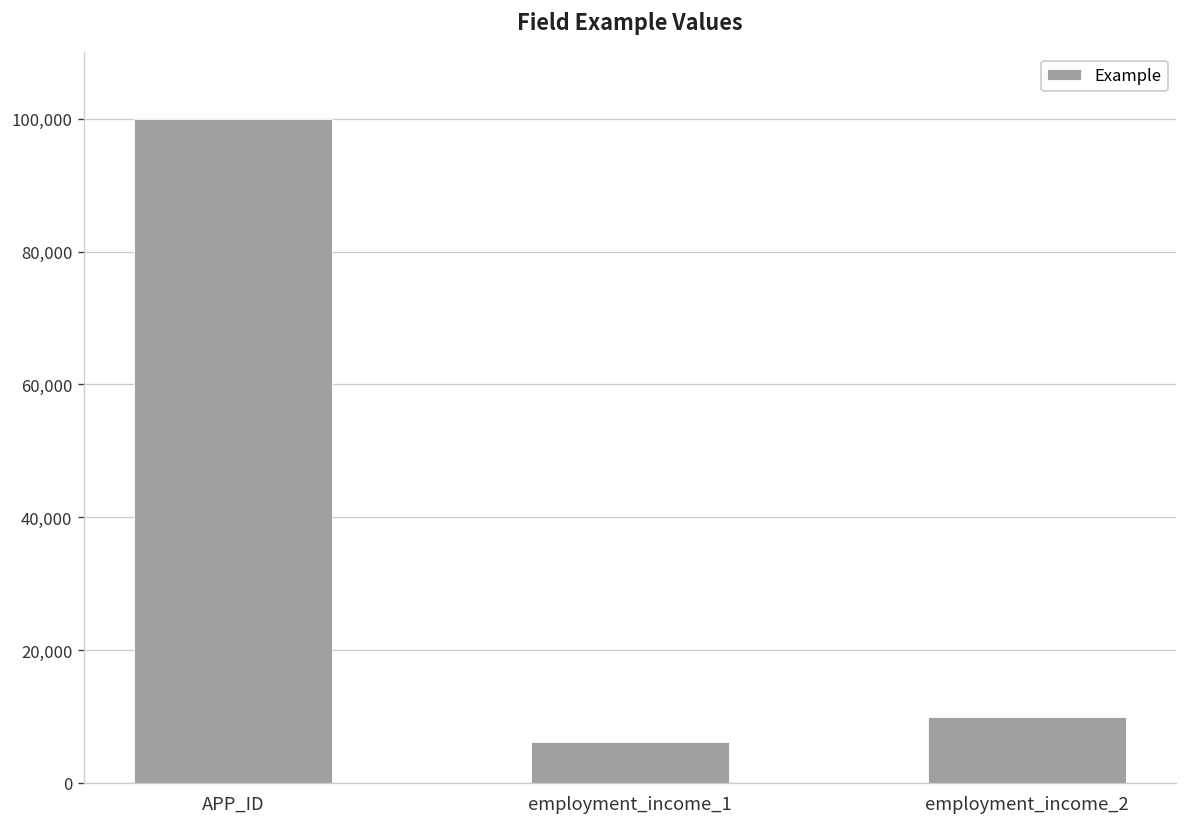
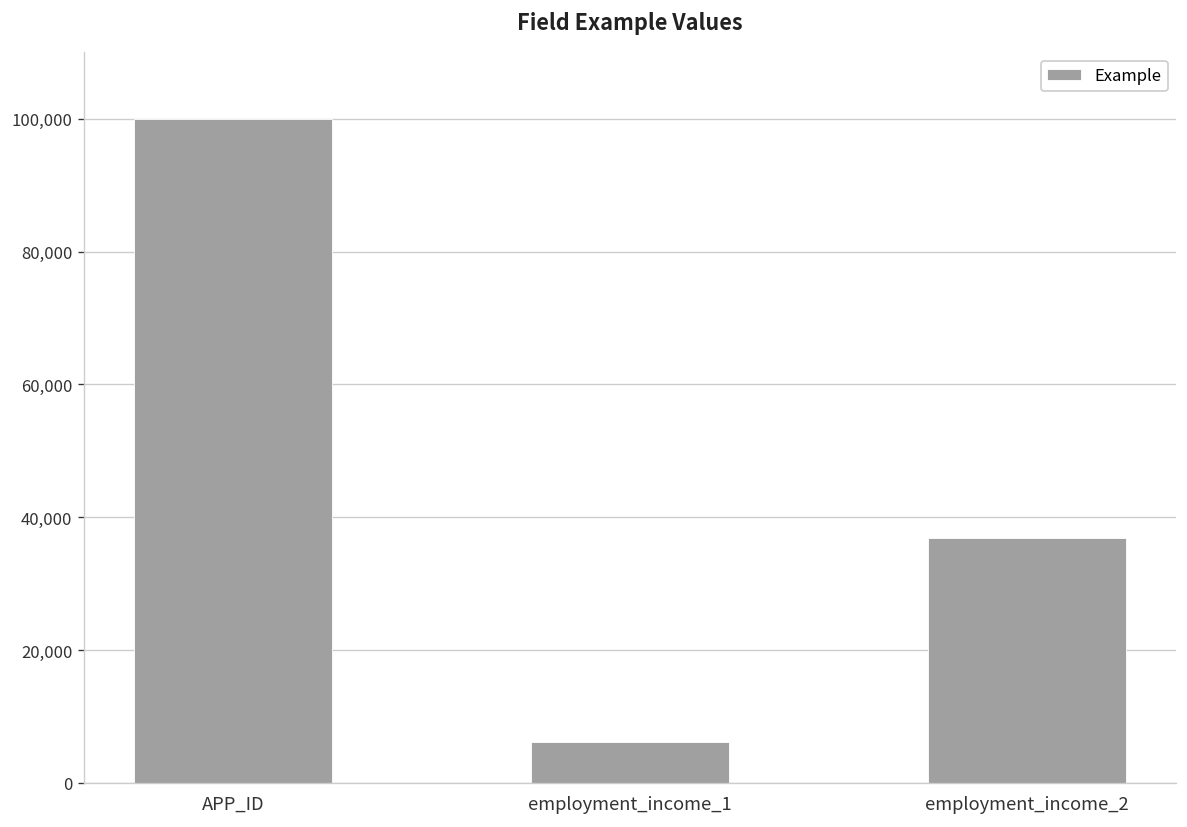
  {
    "APP_ID": "100,000",
    "employment_income_1": "6,000",
-   "employment_income_2": "10,000"
+   "employment_income_2": "37,000"
  }
